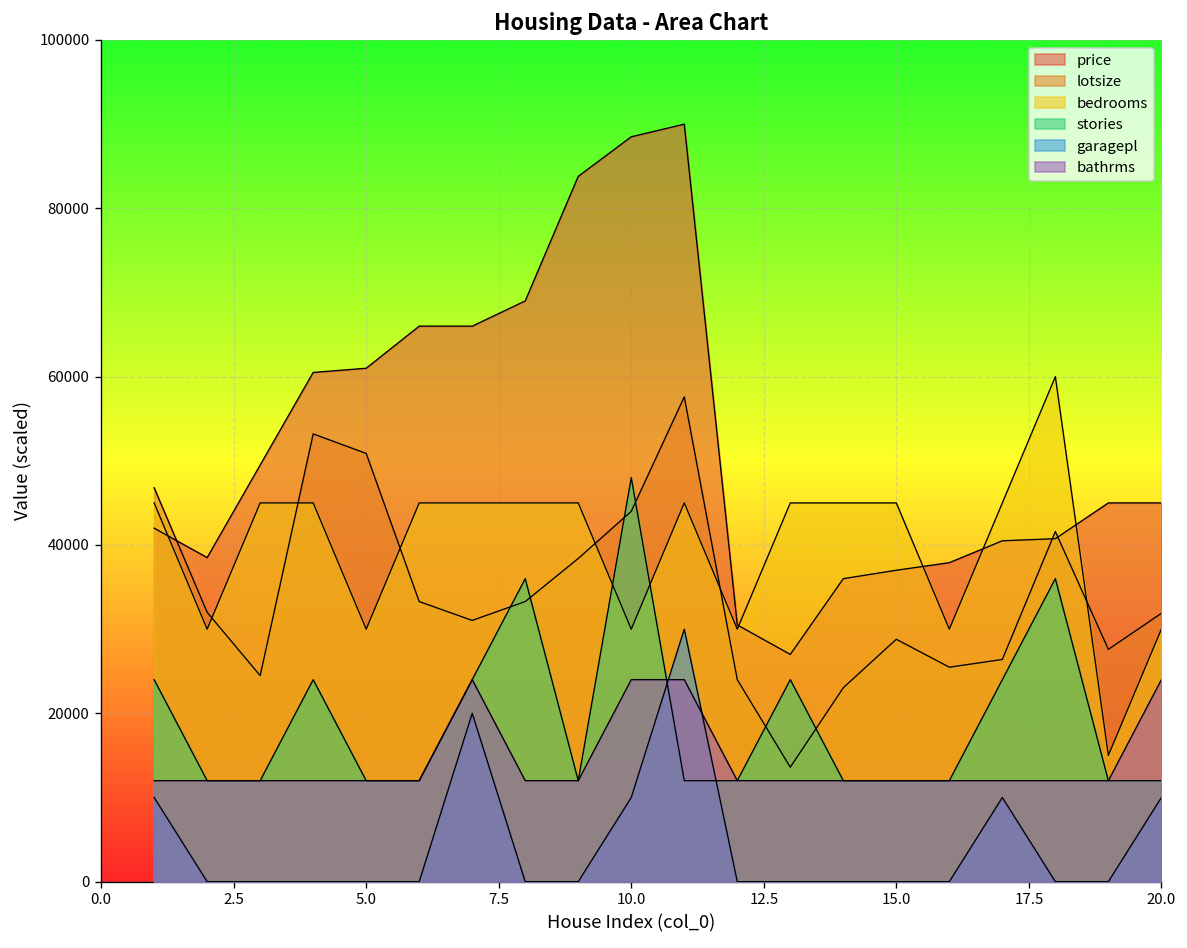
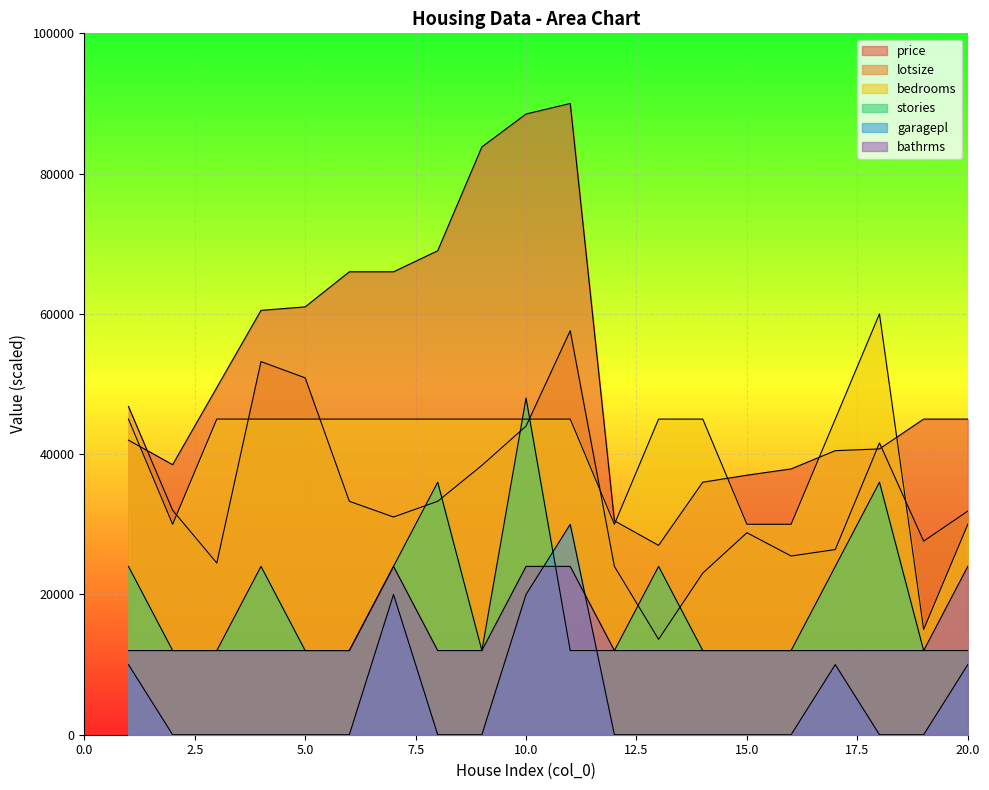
  {
    "bedrooms": {
-     "5.0": 30000,
-     "10.0": 30000,
-     "15.0": 45000,
+     "5.0": 45000,
+     "10.0": 45000,
+     "15.0": 30000,
      "20.0": 30000
    },
    "stories": {
      "10.0": 48000,
      "20.0": 12000
    },
    "garagepl": {
      "5.0": 0,
-     "10.0": 10000,
+     "10.0": 20000,
      "15.0": 0,
      "20.0": 10000
    },
    "bathrms": {
      "10.0": 24000,
      "20.0": 24000
    }
  }
